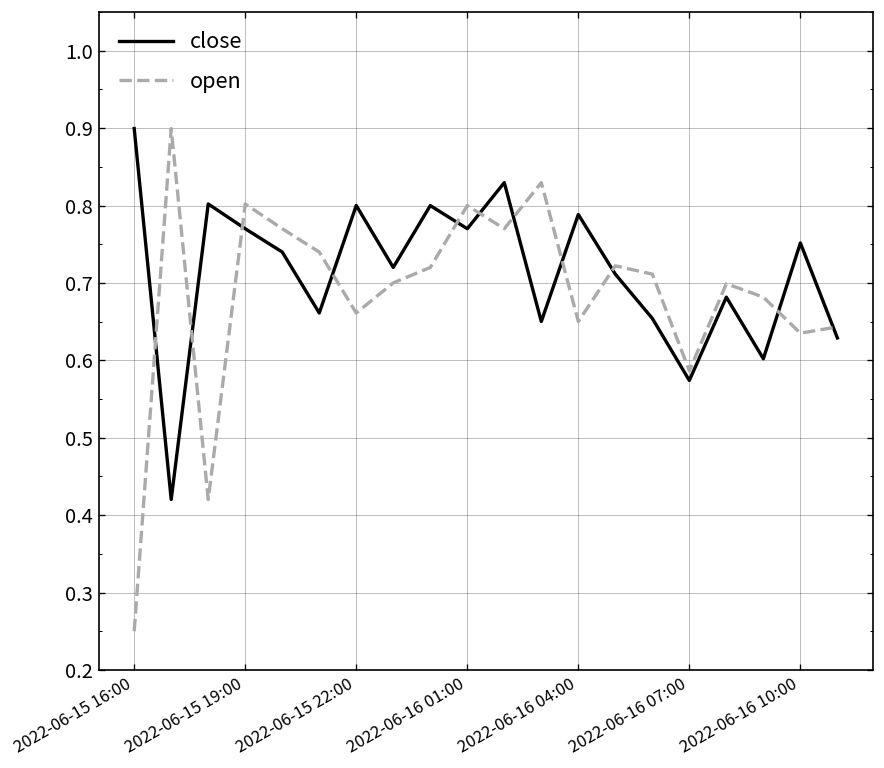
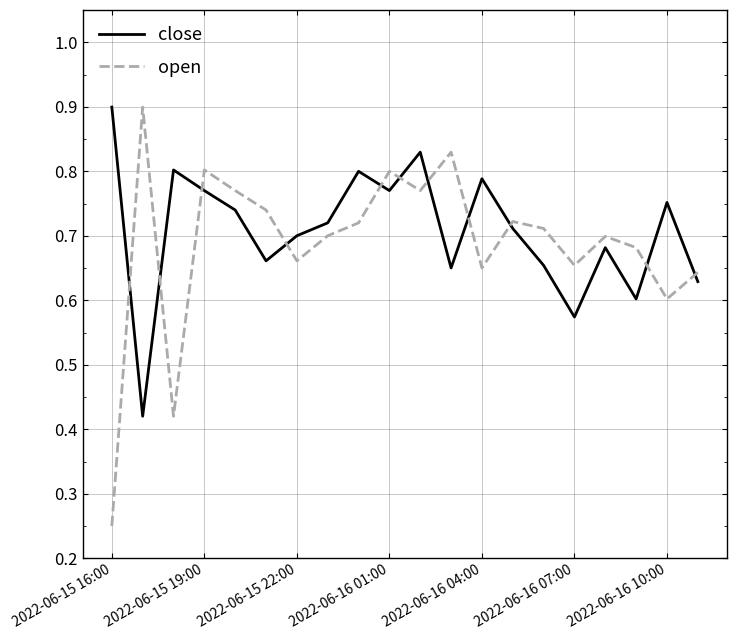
  {
    "close": {
      "2022-06-15 16:00": 0.9,
      "2022-06-15 19:00": 0.77,
-     "2022-06-15 22:00": 0.8,
+     "2022-06-15 22:00": 0.7,
      "2022-06-16 01:00": 0.77,
      "2022-06-16 04:00": 0.79,
      "2022-06-16 07:00": 0.57,
      "2022-06-16 10:00": 0.75
    },
    "open": {
      "2022-06-15 16:00": 0.25,
      "2022-06-15 19:00": 0.80,
      "2022-06-15 22:00": 0.66,
      "2022-06-16 01:00": 0.80,
      "2022-06-16 04:00": 0.65,
-     "2022-06-16 07:00": 0.59,
-     "2022-06-16 10:00": 0.64
+     "2022-06-16 07:00": 0.65,
+     "2022-06-16 10:00": 0.60
    }
  }
